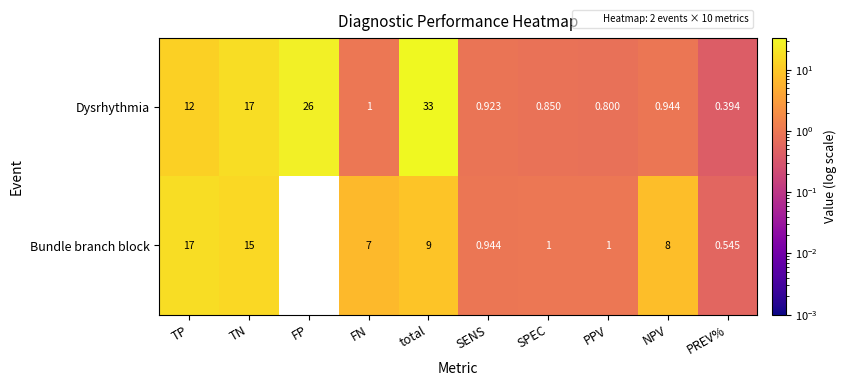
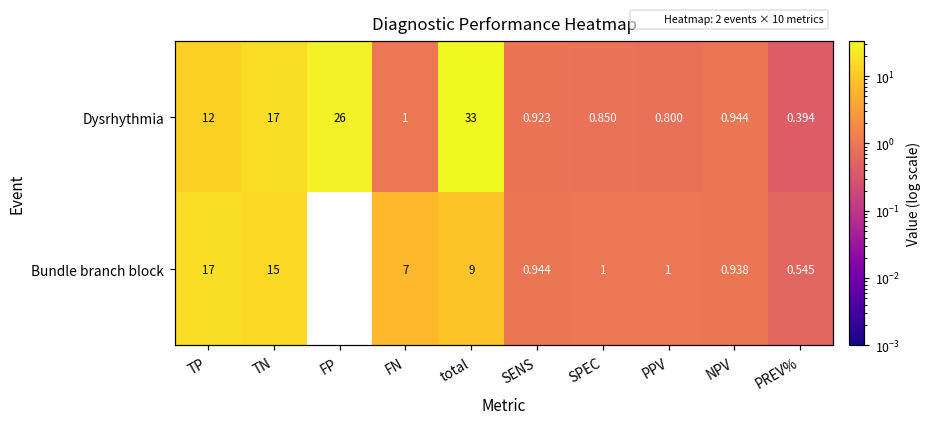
  {
    "Dysrhythmia": {
      "TP": 12,
      "TN": 17,
      "FP": 26,
      "FN": 1,
      "total": 33,
      "SENS": 0.923,
      "SPEC": 0.850,
      "PPV": 0.800,
      "NPV": 0.944,
      "PREV%": 0.394
    },
    "Bundle branch block": {
      "TP": 17,
      "TN": 15,
      "FN": 7,
      "total": 9,
      "SENS": 0.944,
      "SPEC": 1,
      "PPV": 1,
-     "NPV": 8,
+     "NPV": 0.938,
      "PREV%": 0.545
    }
  }
